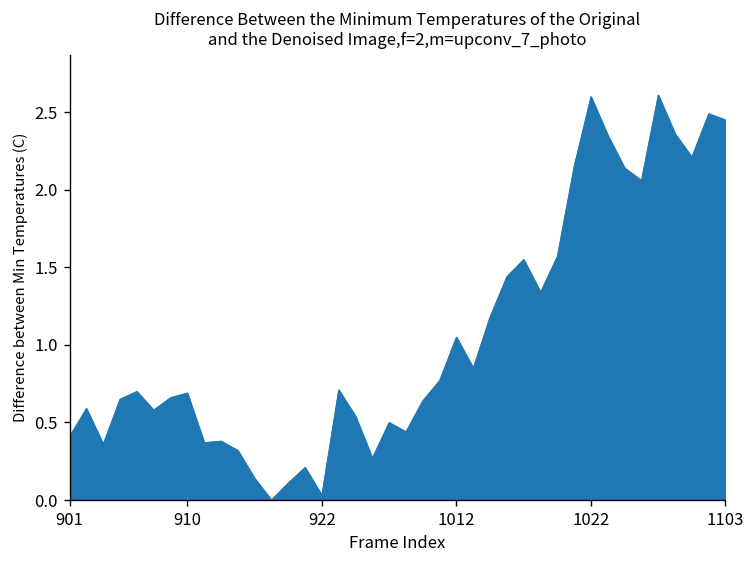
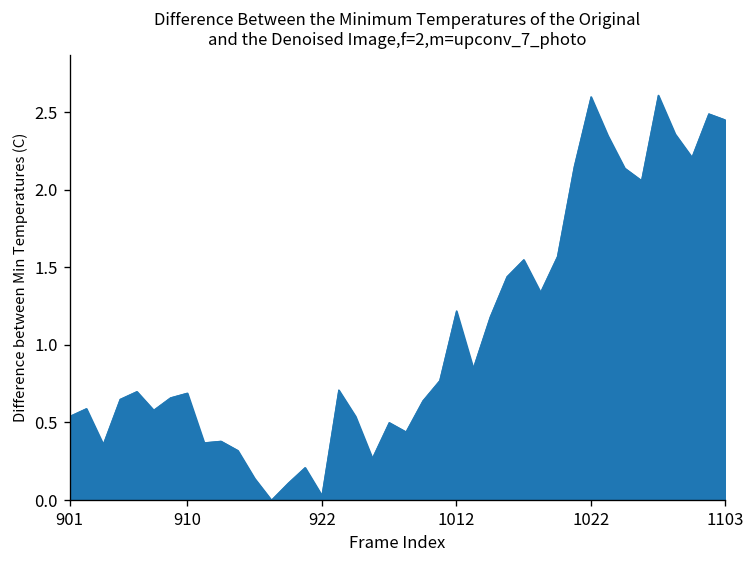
  {
-   "901": 0.41,
+   "901": 0.54,
    "910": 0.69,
    "922": 0.03,
-   "1012": 1.05,
+   "1012": 1.22,
    "1022": 2.60,
    "1103": 2.45
  }
